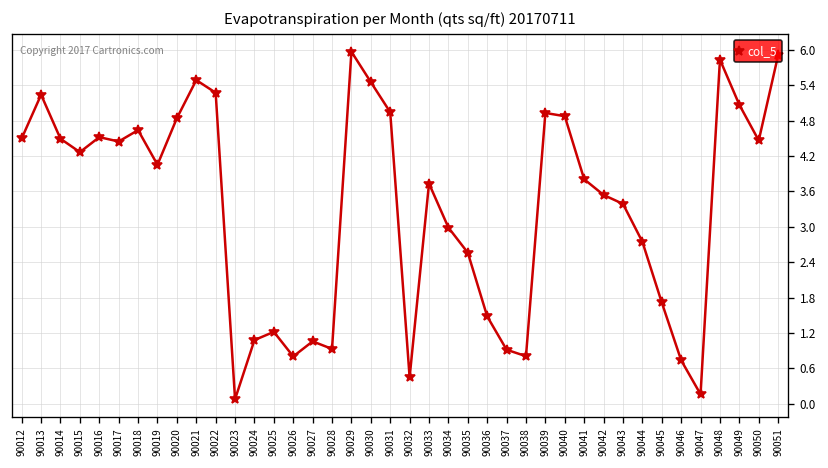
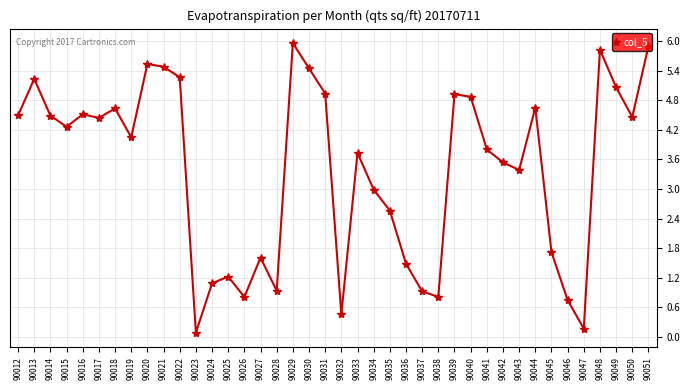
  {
    "90012": 4.5,
    "90013": 5.2,
    "90014": 4.5,
    "90015": 4.3,
    "90016": 4.5,
    "90017": 4.4,
    "90018": 4.6,
    "90019": 4.1,
-   "90020": 4.8,
+   "90020": 5.5,
    "90021": 5.5,
    "90022": 5.3,
    "90023": 0.1,
    "90024": 1.1,
    "90025": 1.2,
    "90026": 0.8,
-   "90027": 1.1,
+   "90027": 1.6,
    "90028": 0.9,
    "90029": 6.0,
    "90030": 5.5,
    "90031": 4.9,
    "90032": 0.4,
    "90033": 3.7,
    "90034": 3.0,
    "90035": 2.6,
    "90036": 1.5,
    "90037": 0.9,
    "90038": 0.8,
    "90039": 4.9,
    "90040": 4.9,
    "90041": 3.8,
    "90042": 3.5,
    "90043": 3.4,
-   "90044": 2.7,
+   "90044": 4.7,
    "90045": 1.7,
    "90046": 0.7,
    "90047": 0.2,
    "90048": 5.8,
    "90049": 5.1,
    "90050": 4.5
  }
